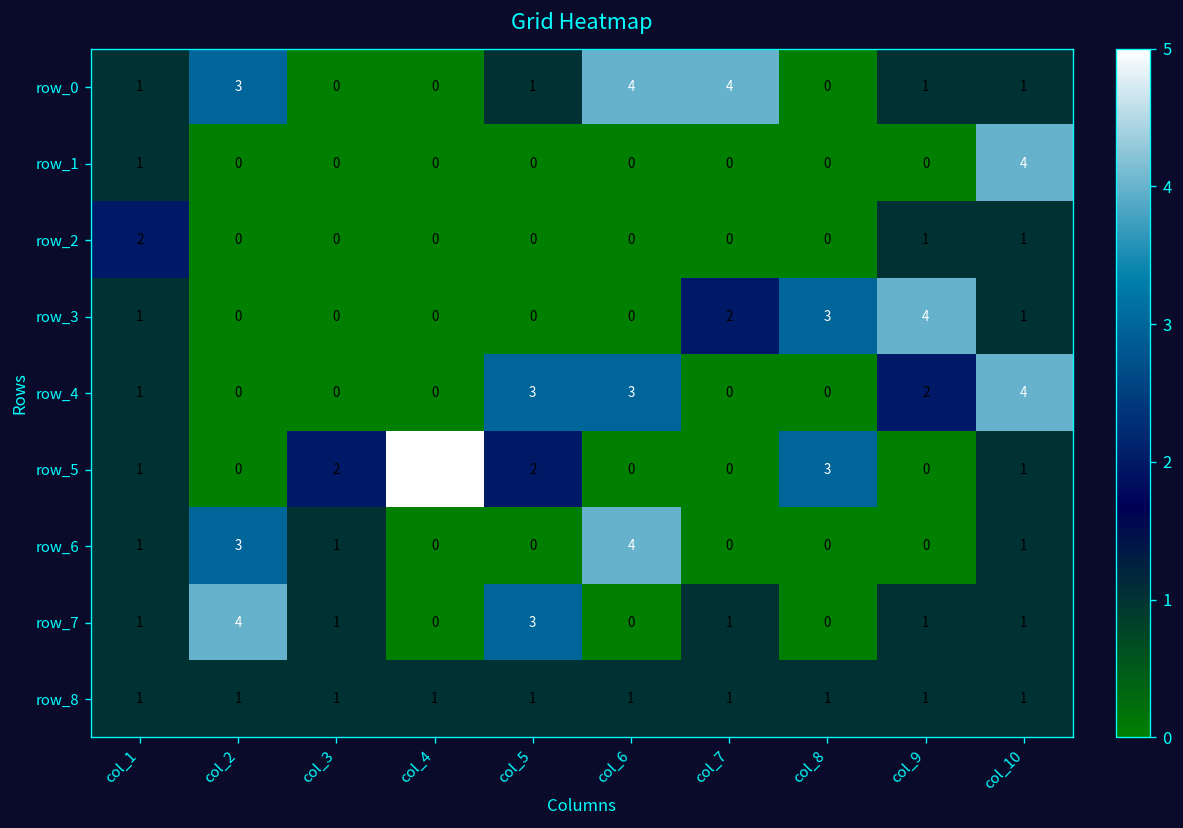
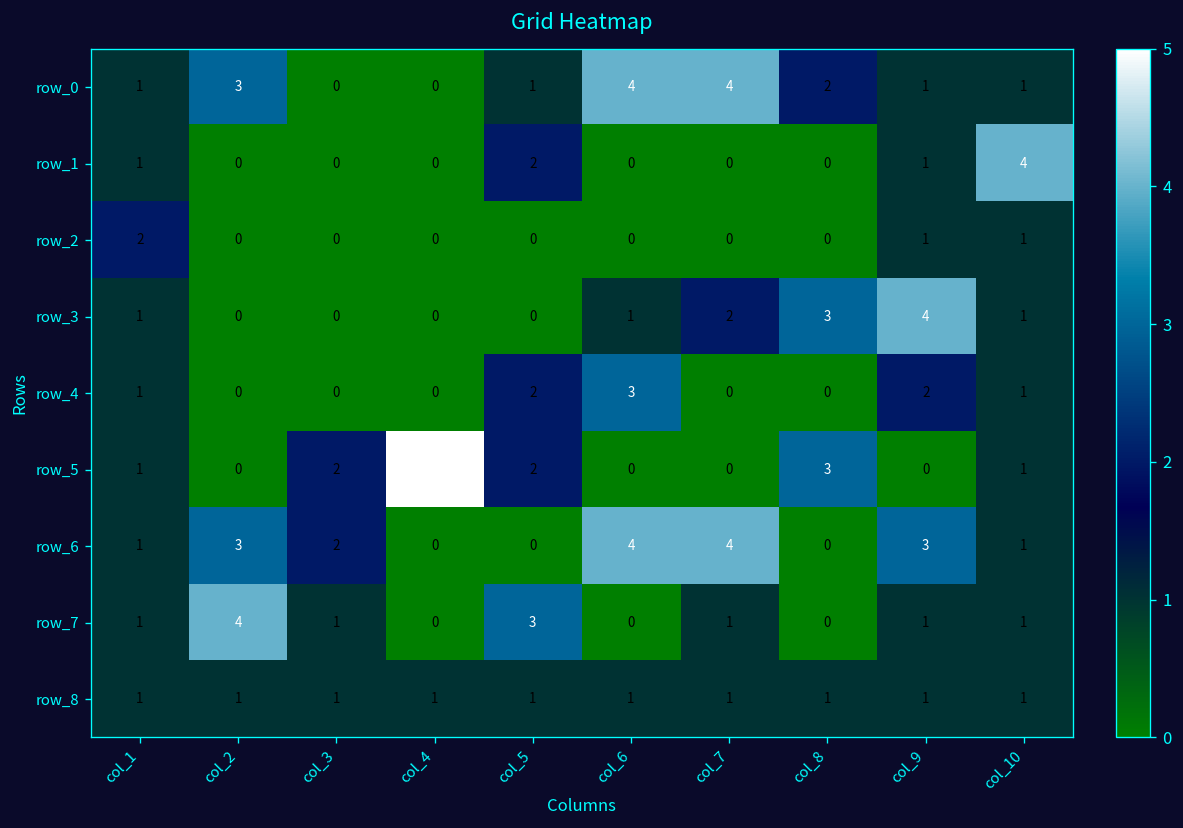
  {
    "row_0": {
      "col_1": 1,
      "col_2": 3,
      "col_3": 0,
      "col_4": 0,
      "col_5": 1,
      "col_6": 4,
      "col_7": 4,
-     "col_8": 0,
+     "col_8": 2,
      "col_9": 1,
      "col_10": 1
    },
    "row_1": {
      "col_1": 1,
      "col_2": 0,
      "col_3": 0,
      "col_4": 0,
-     "col_5": 0,
+     "col_5": 2,
      "col_6": 0,
      "col_7": 0,
      "col_8": 0,
-     "col_9": 0,
+     "col_9": 1,
      "col_10": 4
    },
    "row_2": {
      "col_1": 2,
      "col_2": 0,
      "col_3": 0,
      "col_4": 0,
      "col_5": 0,
      "col_6": 0,
      "col_7": 0,
      "col_8": 0,
      "col_9": 1,
      "col_10": 1
    },
    "row_3": {
      "col_1": 1,
      "col_2": 0,
      "col_3": 0,
      "col_4": 0,
      "col_5": 0,
-     "col_6": 0,
+     "col_6": 1,
      "col_7": 2,
      "col_8": 3,
      "col_9": 4,
      "col_10": 1
    },
    "row_4": {
      "col_1": 1,
      "col_2": 0,
      "col_3": 0,
      "col_4": 0,
-     "col_5": 3,
+     "col_5": 2,
      "col_6": 3,
      "col_7": 0,
      "col_8": 0,
      "col_9": 2,
-     "col_10": 4
+     "col_10": 1
    },
    "row_5": {
      "col_1": 1,
      "col_2": 0,
      "col_3": 2,
      "col_5": 2,
      "col_6": 0,
      "col_7": 0,
      "col_8": 3,
      "col_9": 0,
      "col_10": 1
    },
    "row_6": {
      "col_1": 1,
      "col_2": 3,
-     "col_3": 1,
+     "col_3": 2,
      "col_4": 0,
      "col_5": 0,
      "col_6": 4,
-     "col_7": 0,
+     "col_7": 4,
      "col_8": 0,
-     "col_9": 0,
+     "col_9": 3,
      "col_10": 1
    },
    "row_7": {
      "col_1": 1,
      "col_2": 4,
      "col_3": 1,
      "col_4": 0,
      "col_5": 3,
      "col_6": 0,
      "col_7": 1,
      "col_8": 0,
      "col_9": 1,
      "col_10": 1
    },
    "row_8": {
      "col_1": 1,
      "col_2": 1,
      "col_3": 1,
      "col_4": 1,
      "col_5": 1,
      "col_6": 1,
      "col_7": 1,
      "col_8": 1,
      "col_9": 1,
      "col_10": 1
    }
  }
